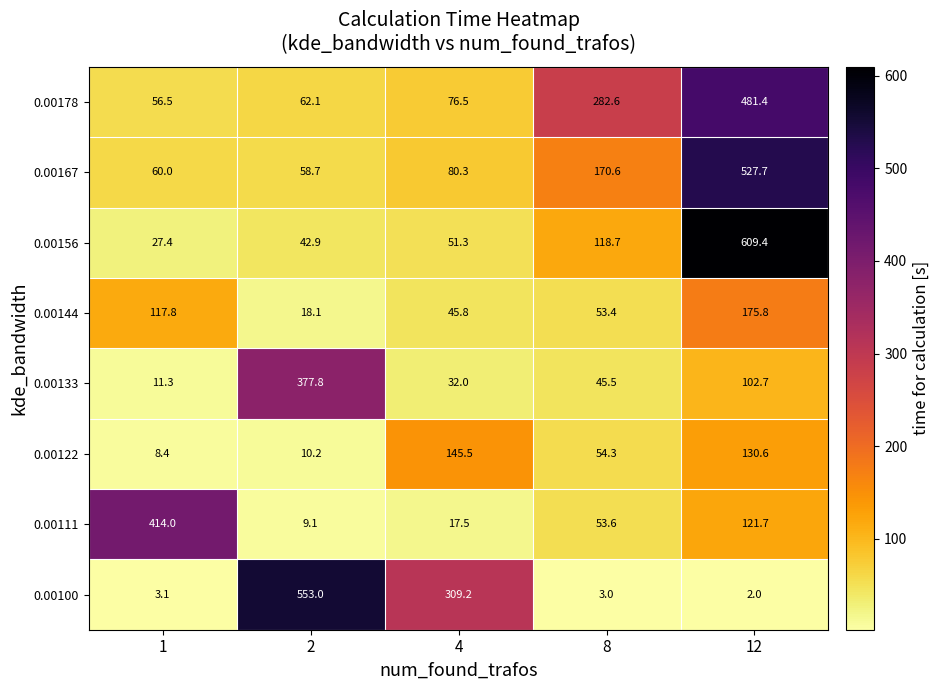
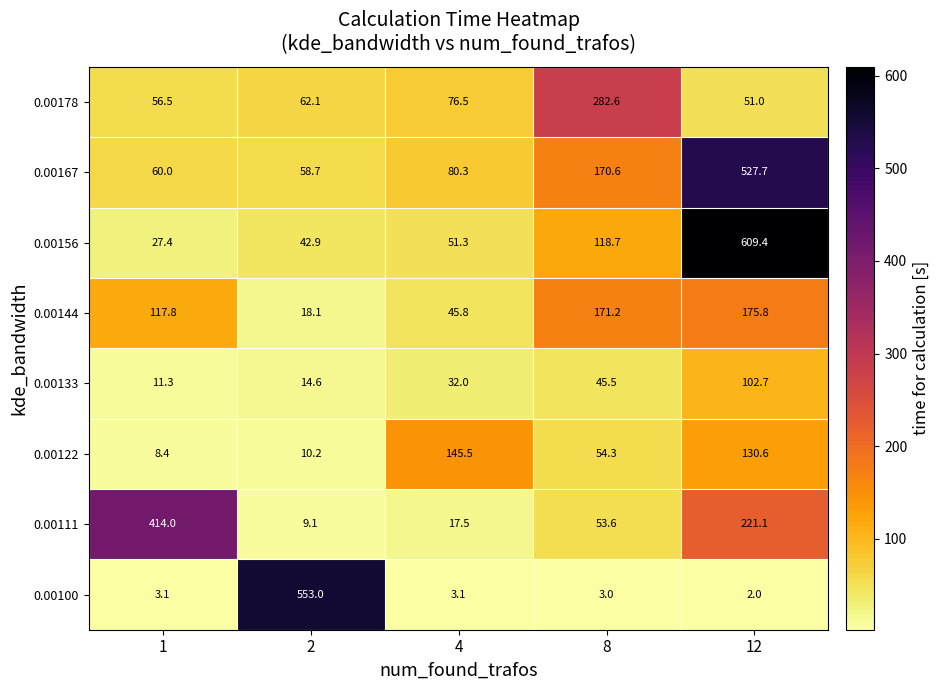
  {
    "0.00178": {
      "1": 56.5,
      "2": 62.1,
      "4": 76.5,
      "8": 282.6,
-     "12": 481.4
+     "12": 51.0
    },
    "0.00167": {
      "1": 60.0,
      "2": 58.7,
      "4": 80.3,
      "8": 170.6,
      "12": 527.7
    },
    "0.00156": {
      "1": 27.4,
      "2": 42.9,
      "4": 51.3,
      "8": 118.7,
      "12": 609.4
    },
    "0.00144": {
      "1": 117.8,
      "2": 18.1,
      "4": 45.8,
-     "8": 53.4,
+     "8": 171.2,
      "12": 175.8
    },
    "0.00133": {
      "1": 11.3,
-     "2": 377.8,
+     "2": 14.6,
      "4": 32.0,
      "8": 45.5,
      "12": 102.7
    },
    "0.00122": {
      "1": 8.4,
      "2": 10.2,
      "4": 145.5,
      "8": 54.3,
      "12": 130.6
    },
    "0.00111": {
      "1": 414.0,
      "2": 9.1,
      "4": 17.5,
      "8": 53.6,
-     "12": 121.7
+     "12": 221.1
    },
    "0.00100": {
      "1": 3.1,
      "2": 553.0,
-     "4": 309.2,
+     "4": 3.1,
      "8": 3.0,
      "12": 2.0
    }
  }
